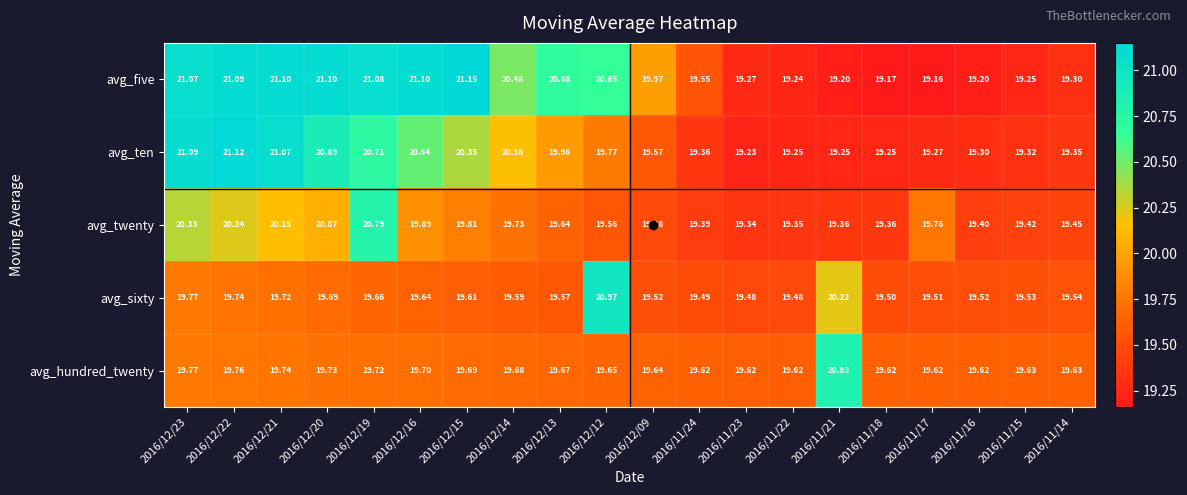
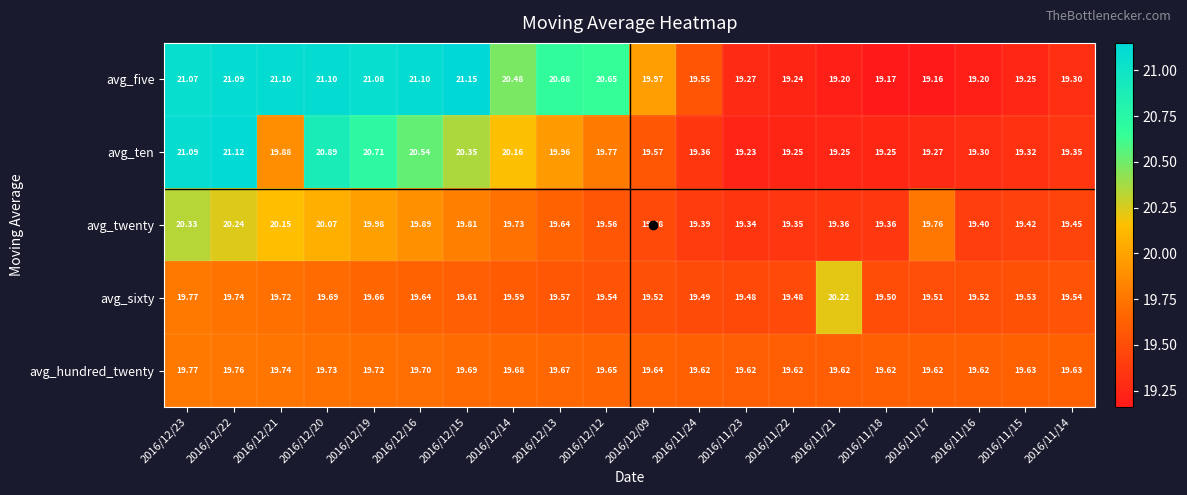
  {
    "avg_five": {
      "2016/12/23": 21.07,
      "2016/12/22": 21.09,
      "2016/12/21": 21.10,
      "2016/12/20": 21.10,
      "2016/12/19": 21.08,
      "2016/12/16": 21.10,
      "2016/12/15": 21.15,
      "2016/12/14": 20.48,
      "2016/12/13": 20.68,
      "2016/12/12": 20.65,
      "2016/12/09": 19.97,
      "2016/11/24": 19.55,
      "2016/11/23": 19.27,
      "2016/11/22": 19.24,
      "2016/11/21": 19.20,
      "2016/11/18": 19.17,
      "2016/11/17": 19.16,
      "2016/11/16": 19.20,
      "2016/11/15": 19.25,
      "2016/11/14": 19.30
    },
    "avg_ten": {
      "2016/12/23": 21.09,
      "2016/12/22": 21.12,
-     "2016/12/21": 21.07,
+     "2016/12/21": 19.88,
      "2016/12/20": 20.89,
      "2016/12/19": 20.71,
      "2016/12/16": 20.54,
      "2016/12/15": 20.35,
      "2016/12/14": 20.16,
      "2016/12/13": 19.96,
      "2016/12/12": 19.77,
      "2016/12/09": 19.57,
      "2016/11/24": 19.36,
      "2016/11/23": 19.23,
      "2016/11/22": 19.25,
      "2016/11/21": 19.25,
      "2016/11/18": 19.25,
      "2016/11/17": 19.27,
      "2016/11/16": 19.30,
      "2016/11/15": 19.32,
      "2016/11/14": 19.35
    },
    "avg_twenty": {
      "2016/12/23": 20.33,
      "2016/12/22": 20.24,
      "2016/12/21": 20.15,
      "2016/12/20": 20.07,
-     "2016/12/19": 20.79,
+     "2016/12/19": 19.98,
      "2016/12/16": 19.89,
      "2016/12/15": 19.81,
      "2016/12/14": 19.73,
      "2016/12/13": 19.64,
      "2016/12/12": 19.56,
      "2016/11/24": 19.39,
      "2016/11/23": 19.34,
      "2016/11/22": 19.35,
      "2016/11/21": 19.36,
      "2016/11/18": 19.36,
      "2016/11/17": 19.76,
      "2016/11/16": 19.40,
      "2016/11/15": 19.42,
      "2016/11/14": 19.45
    },
    "avg_sixty": {
      "2016/12/23": 19.77,
      "2016/12/22": 19.74,
      "2016/12/21": 19.72,
      "2016/12/20": 19.69,
      "2016/12/19": 19.66,
      "2016/12/16": 19.64,
      "2016/12/15": 19.61,
      "2016/12/14": 19.59,
      "2016/12/13": 19.57,
-     "2016/12/12": 20.97,
+     "2016/12/12": 19.54,
      "2016/12/09": 19.52,
      "2016/11/24": 19.49,
      "2016/11/23": 19.48,
      "2016/11/22": 19.48,
      "2016/11/21": 20.22,
      "2016/11/18": 19.50,
      "2016/11/17": 19.51,
      "2016/11/16": 19.52,
      "2016/11/15": 19.53,
      "2016/11/14": 19.54
    },
    "avg_hundred_twenty": {
      "2016/12/23": 19.77,
      "2016/12/22": 19.76,
      "2016/12/21": 19.74,
      "2016/12/20": 19.73,
      "2016/12/19": 19.72,
      "2016/12/16": 19.70,
      "2016/12/15": 19.69,
      "2016/12/14": 19.68,
      "2016/12/13": 19.67,
      "2016/12/12": 19.65,
      "2016/12/09": 19.64,
      "2016/11/24": 19.62,
      "2016/11/23": 19.62,
      "2016/11/22": 19.62,
-     "2016/11/21": 20.83,
+     "2016/11/21": 19.62,
      "2016/11/18": 19.62,
      "2016/11/17": 19.62,
      "2016/11/16": 19.62,
      "2016/11/15": 19.63,
      "2016/11/14": 19.63
    }
  }
